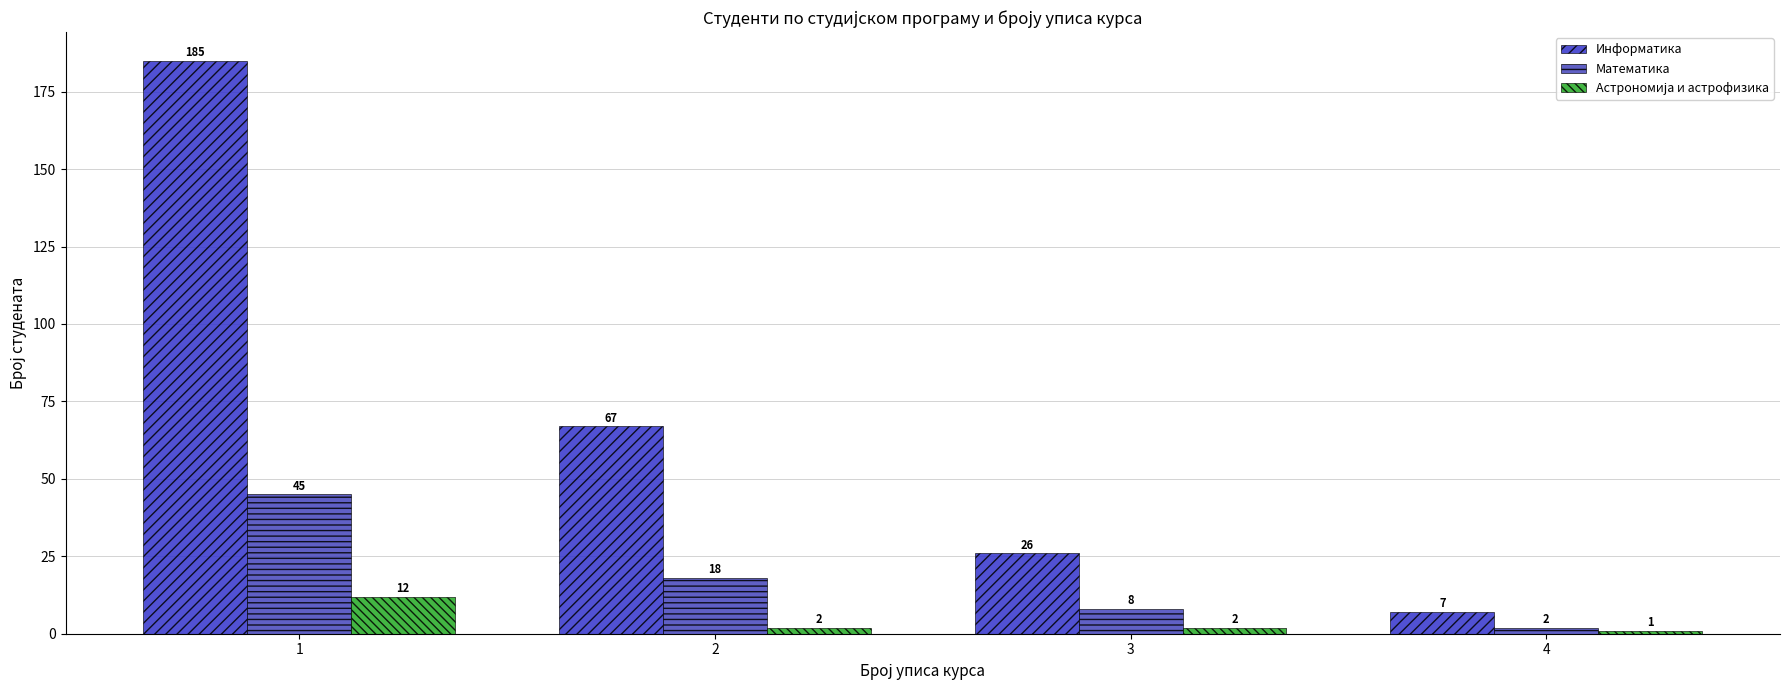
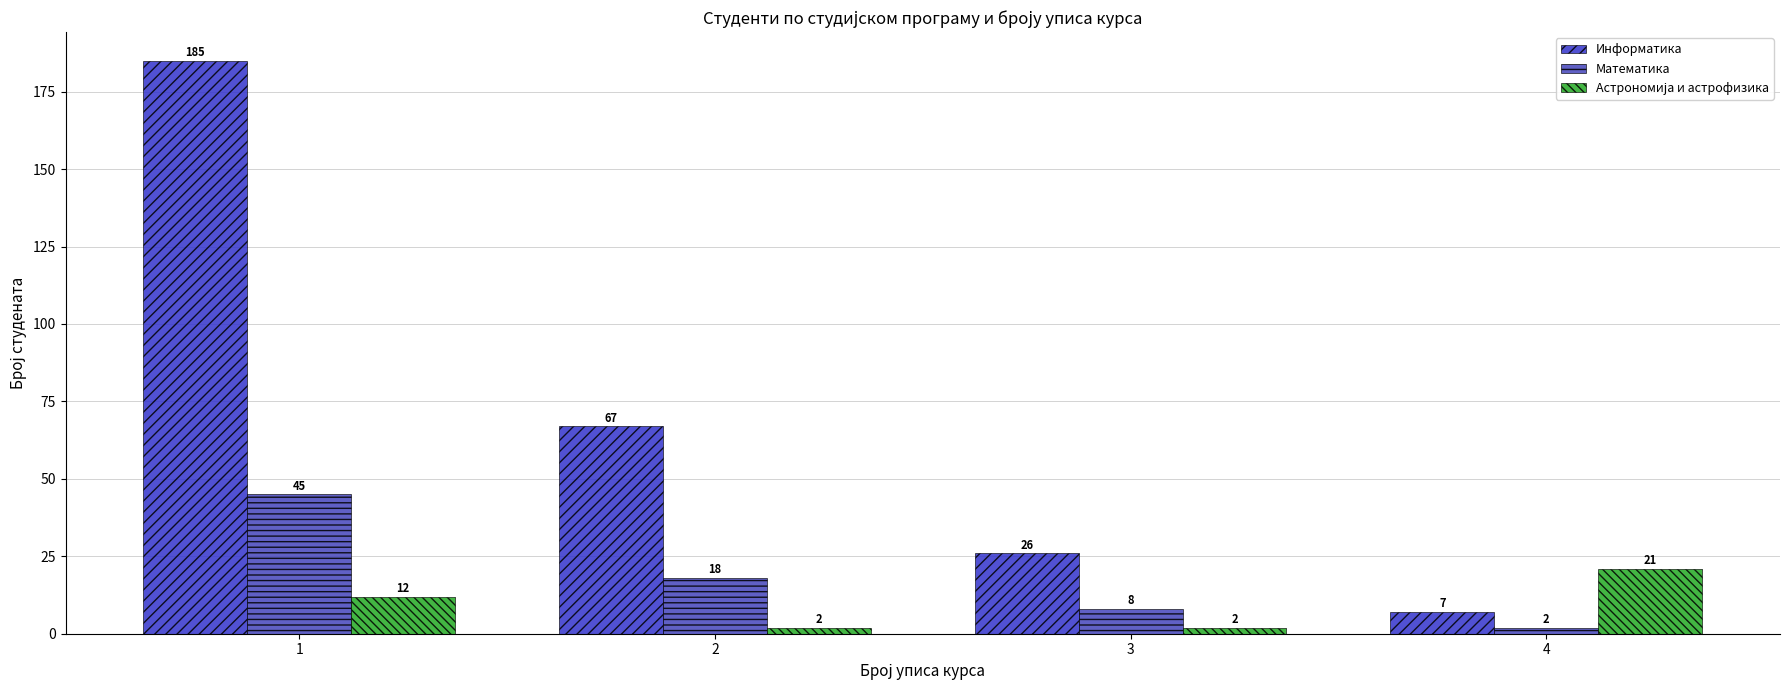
  {
    "Астрономија и астрофизика": {
      "1": 12,
      "2": 2,
      "3": 2,
-     "4": 1
+     "4": 21
    }
  }
